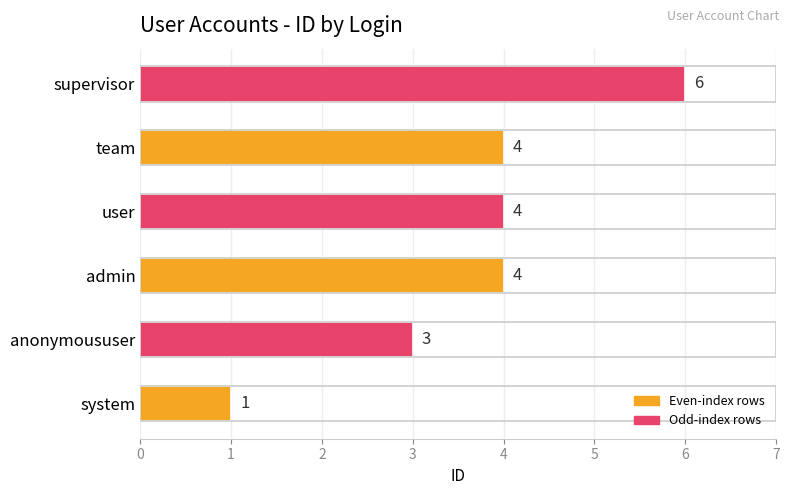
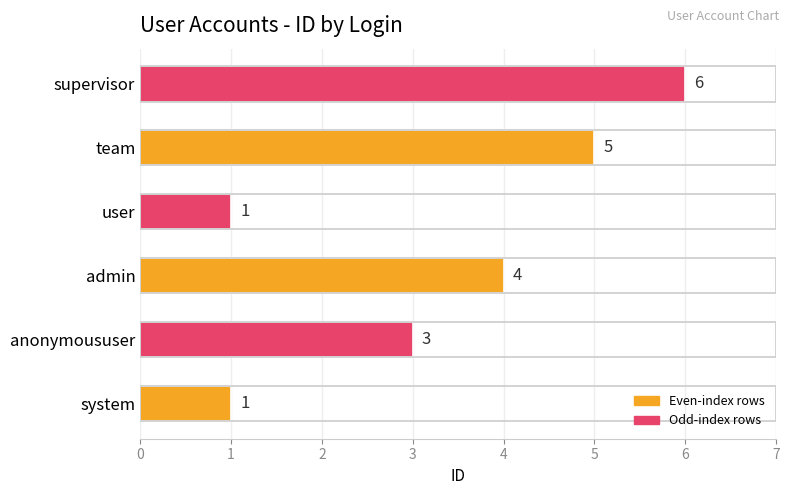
  {
    "supervisor": 6,
-   "team": 4,
-   "user": 4,
+   "team": 5,
+   "user": 1,
    "admin": 4,
    "anonymoususer": 3,
    "system": 1
  }
